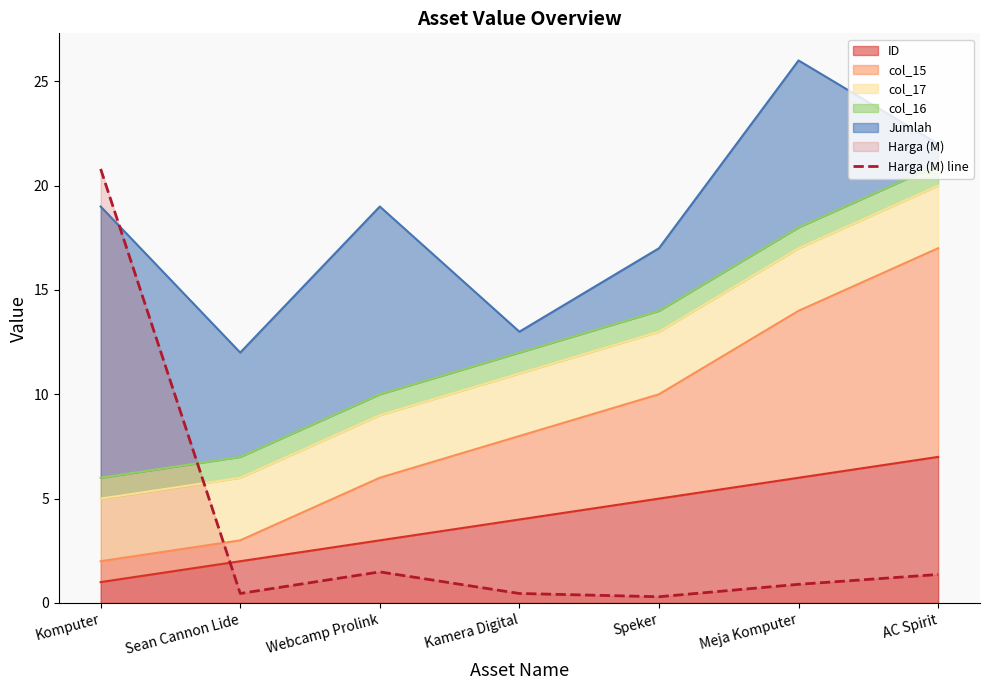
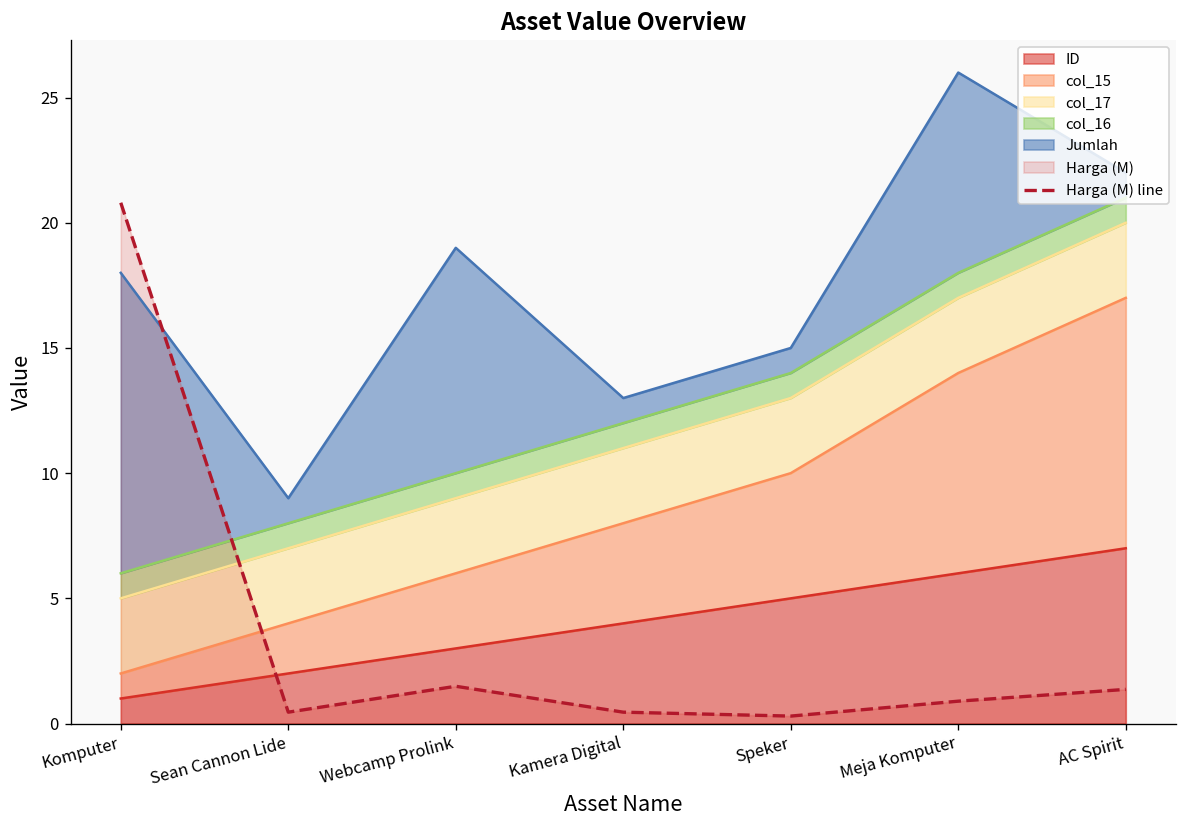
  {
    "col_15": {
      "Komputer": 1,
-     "Sean Cannon Lide": 1,
+     "Sean Cannon Lide": 2,
      "Webcamp Prolink": 3,
      "Kamera Digital": 4,
      "Speker": 5,
      "Meja Komputer": 8,
      "AC Spirit": 10
    },
    "col_16": {
      "Komputer": 1,
      "Sean Cannon Lide": 1,
      "Webcamp Prolink": 1,
      "Kamera Digital": 1,
      "Speker": 1,
      "Meja Komputer": 1
    },
    "Jumlah": {
-     "Komputer": 13,
-     "Sean Cannon Lide": 5,
+     "Komputer": 12,
+     "Sean Cannon Lide": 1,
      "Webcamp Prolink": 9,
      "Kamera Digital": 1,
-     "Speker": 3,
+     "Speker": 1,
      "Meja Komputer": 8
    }
  }
